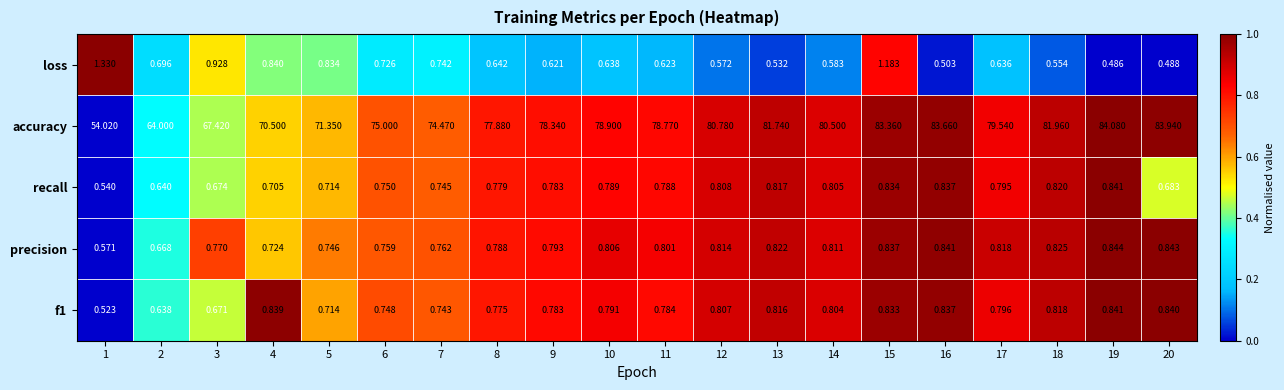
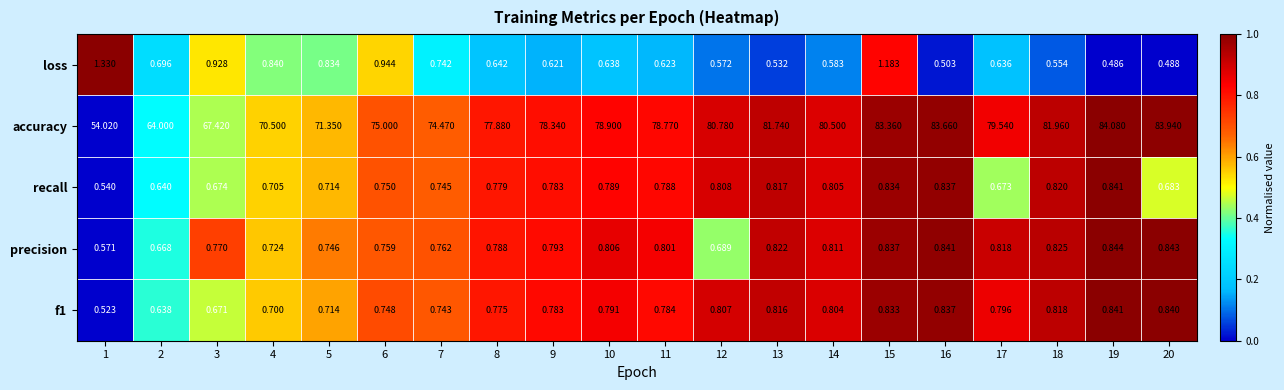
  {
    "loss": {
      "1": 1.330,
      "2": 0.696,
      "3": 0.928,
      "4": 0.840,
      "5": 0.834,
-     "6": 0.726,
+     "6": 0.944,
      "7": 0.742,
      "8": 0.642,
      "9": 0.621,
      "10": 0.638,
      "11": 0.623,
      "12": 0.572,
      "13": 0.532,
      "14": 0.583,
      "15": 1.183,
      "16": 0.503,
      "17": 0.636,
      "18": 0.554,
      "19": 0.486,
      "20": 0.488
    },
    "accuracy": {
      "1": 54.020,
      "2": 64.000,
      "3": 67.420,
      "4": 70.500,
      "5": 71.350,
      "6": 75.000,
      "7": 74.470,
      "8": 77.880,
      "9": 78.340,
      "10": 78.900,
      "11": 78.770,
      "12": 80.780,
      "13": 81.740,
      "14": 80.500,
      "15": 83.360,
      "16": 83.660,
      "17": 79.540,
      "18": 81.960,
      "19": 84.080,
      "20": 83.940
    },
    "recall": {
      "1": 0.540,
      "2": 0.640,
      "3": 0.674,
      "4": 0.705,
      "5": 0.714,
      "6": 0.750,
      "7": 0.745,
      "8": 0.779,
      "9": 0.783,
      "10": 0.789,
      "11": 0.788,
      "12": 0.808,
      "13": 0.817,
      "14": 0.805,
      "15": 0.834,
      "16": 0.837,
-     "17": 0.795,
+     "17": 0.673,
      "18": 0.820,
      "19": 0.841,
      "20": 0.683
    },
    "precision": {
      "1": 0.571,
      "2": 0.668,
      "3": 0.770,
      "4": 0.724,
      "5": 0.746,
      "6": 0.759,
      "7": 0.762,
      "8": 0.788,
      "9": 0.793,
      "10": 0.806,
      "11": 0.801,
-     "12": 0.814,
+     "12": 0.689,
      "13": 0.822,
      "14": 0.811,
      "15": 0.837,
      "16": 0.841,
      "17": 0.818,
      "18": 0.825,
      "19": 0.844,
      "20": 0.843
    },
    "f1": {
      "1": 0.523,
      "2": 0.638,
      "3": 0.671,
-     "4": 0.839,
+     "4": 0.700,
      "5": 0.714,
      "6": 0.748,
      "7": 0.743,
      "8": 0.775,
      "9": 0.783,
      "10": 0.791,
      "11": 0.784,
      "12": 0.807,
      "13": 0.816,
      "14": 0.804,
      "15": 0.833,
      "16": 0.837,
      "17": 0.796,
      "18": 0.818,
      "19": 0.841,
      "20": 0.840
    }
  }
